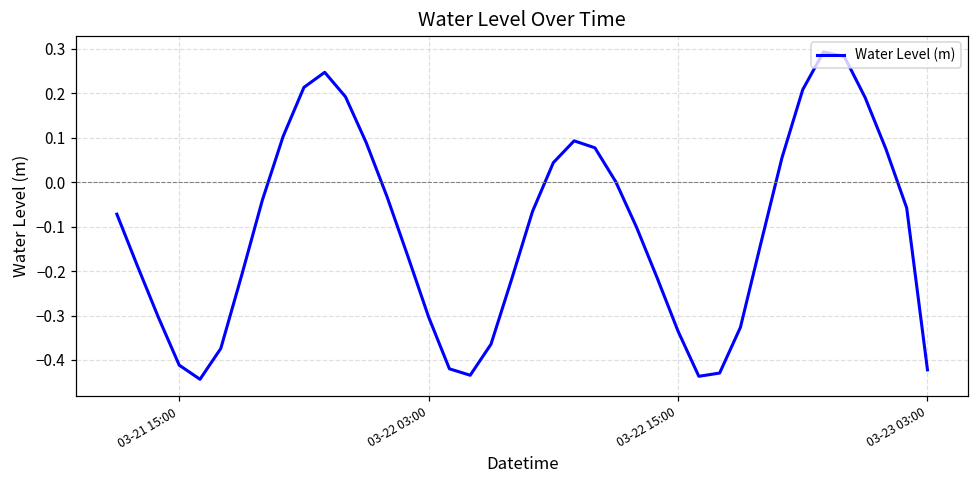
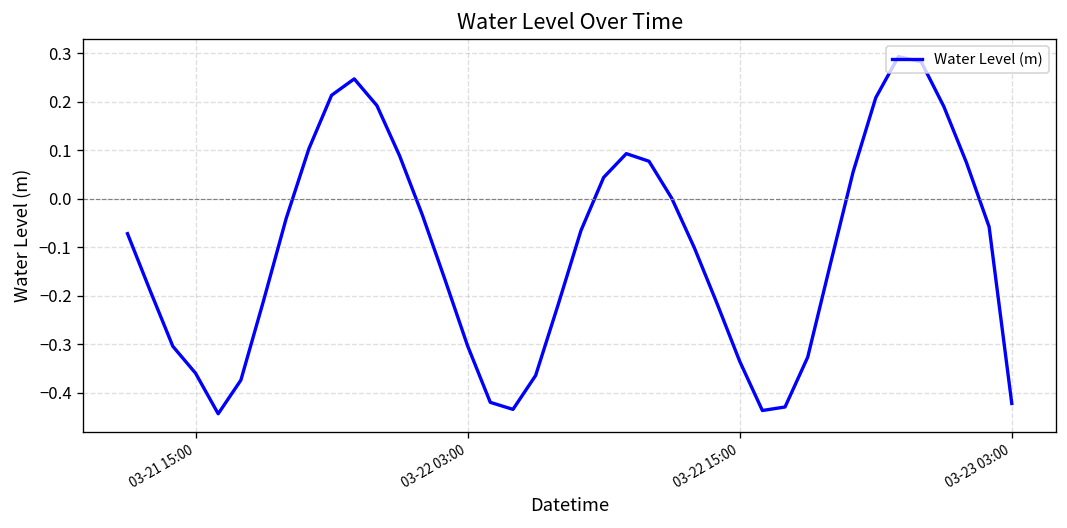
  {
-   "03-21 15:00": -0.41,
+   "03-21 15:00": -0.36,
    "03-22 03:00": -0.30,
    "03-22 15:00": -0.34,
    "03-23 03:00": -0.42
  }
